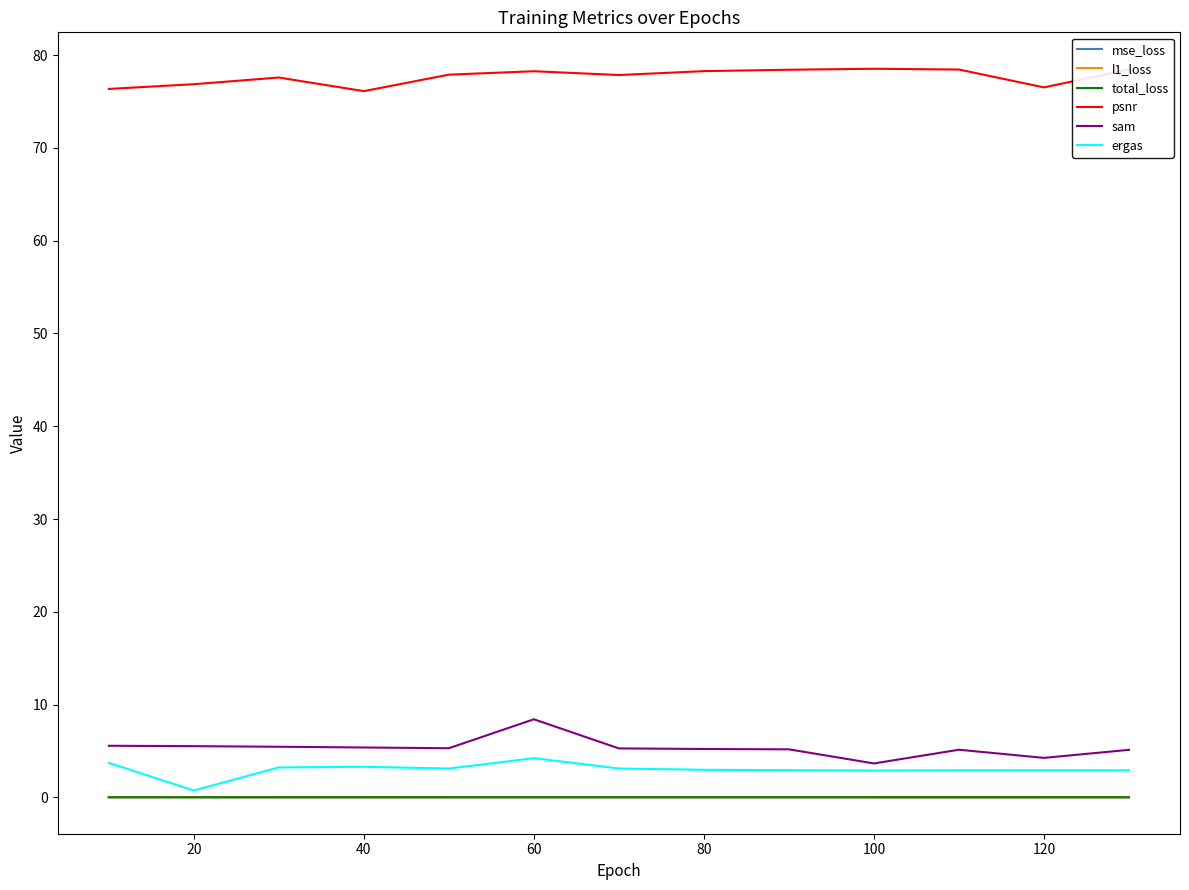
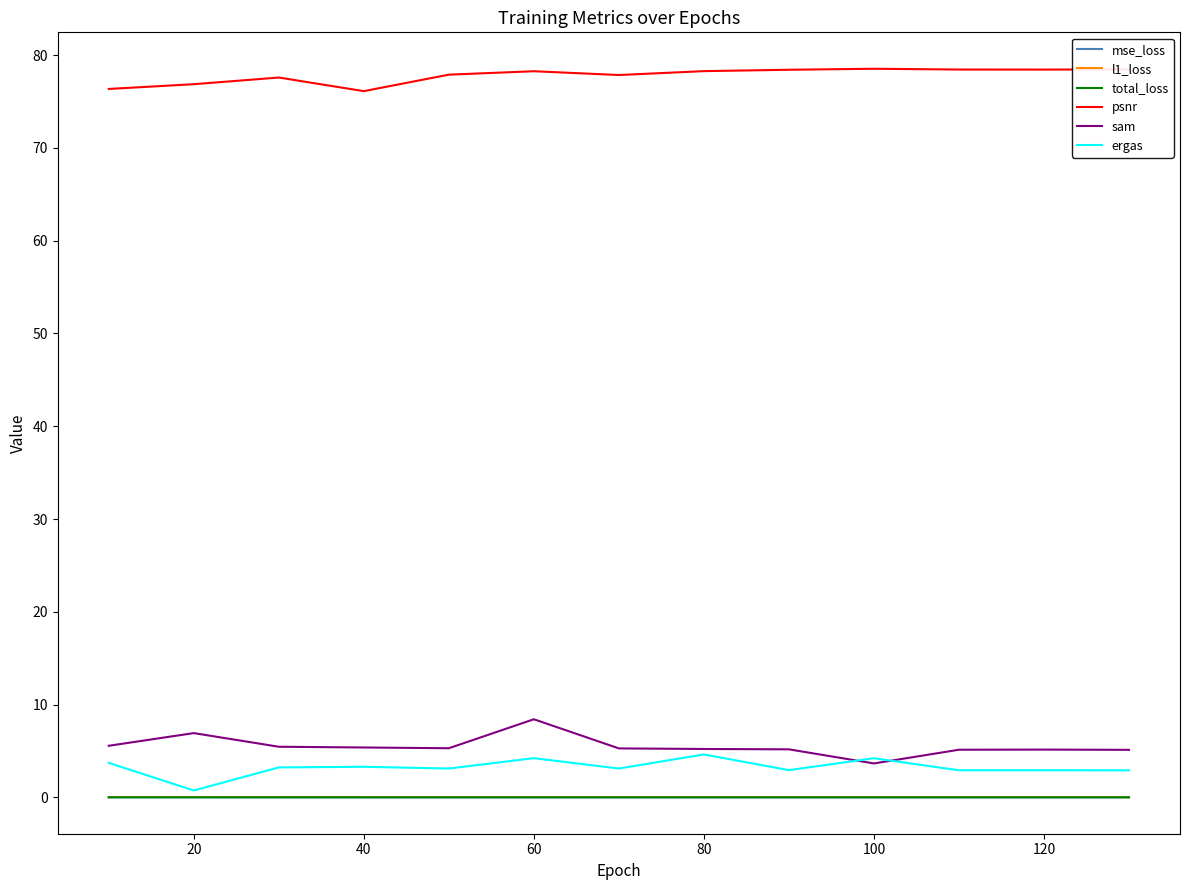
  {
    "total_loss": {
      "20": 0,
      "40": 0,
      "60": 0,
      "80": 0,
      "100": 0,
      "120": 0
    },
    "psnr": {
      "20": 77,
      "40": 76,
      "60": 78,
      "80": 78,
      "100": 79,
-     "120": 77
+     "120": 78
    },
    "sam": {
-     "20": 6,
+     "20": 7,
      "40": 5,
      "60": 8,
      "80": 5,
      "100": 4,
-     "120": 4
+     "120": 5
    },
    "ergas": {
      "20": 1,
      "40": 3,
      "60": 4,
-     "80": 3,
-     "100": 3,
+     "80": 5,
+     "100": 4,
      "120": 3
    }
  }
